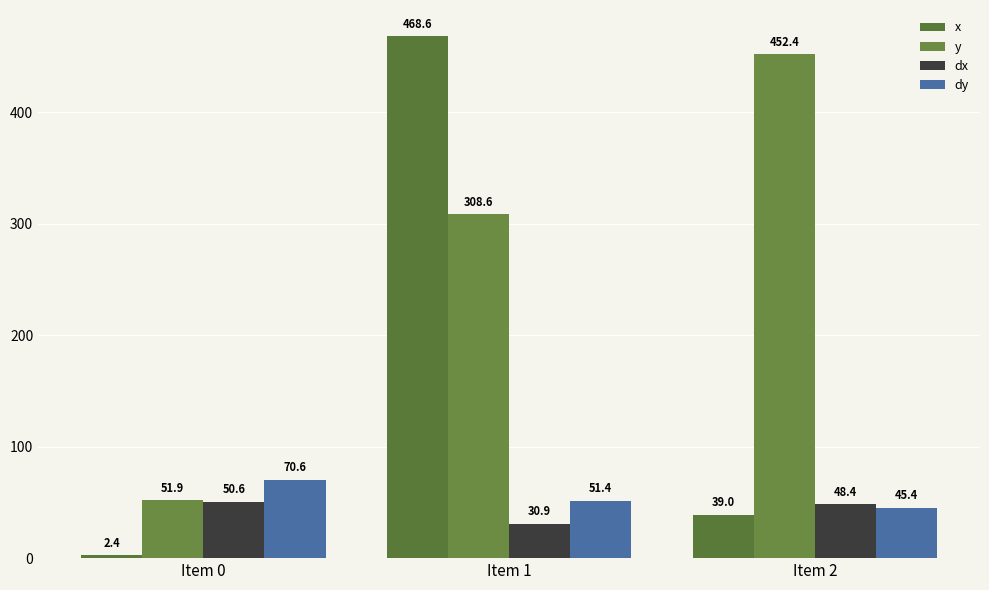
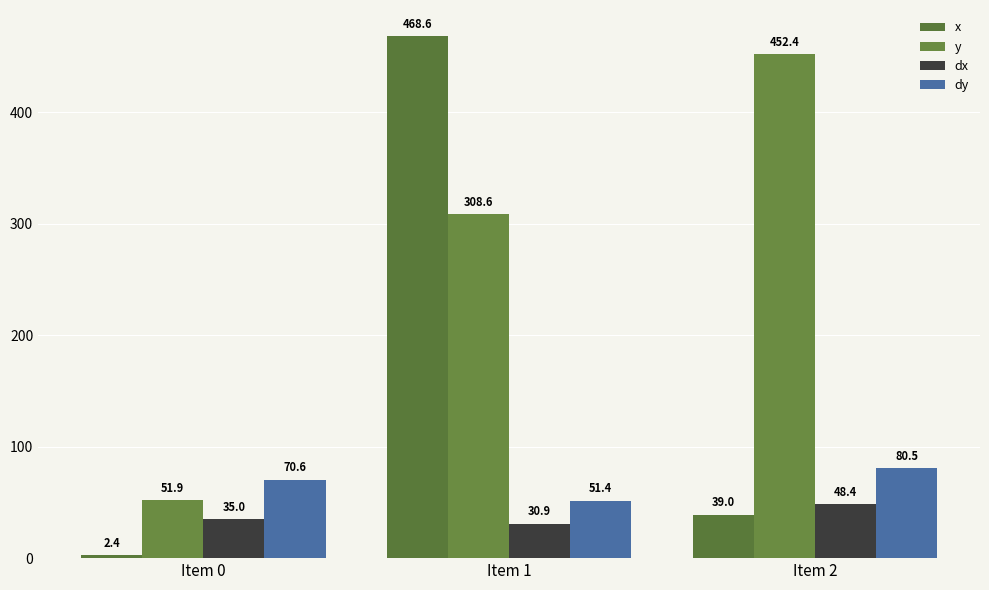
  {
    "dx": {
-     "Item 0": 50.6,
+     "Item 0": 35.0,
      "Item 1": 30.9,
      "Item 2": 48.4
    },
    "dy": {
      "Item 0": 70.6,
      "Item 1": 51.4,
-     "Item 2": 45.4
+     "Item 2": 80.5
    }
  }
